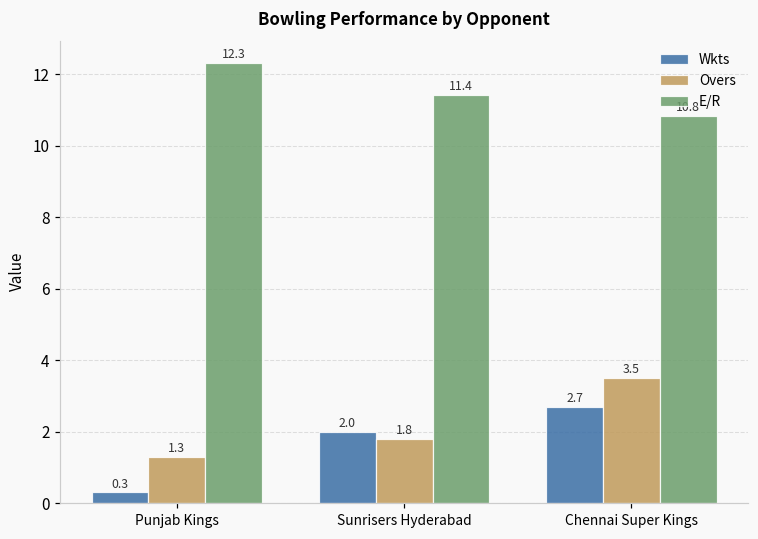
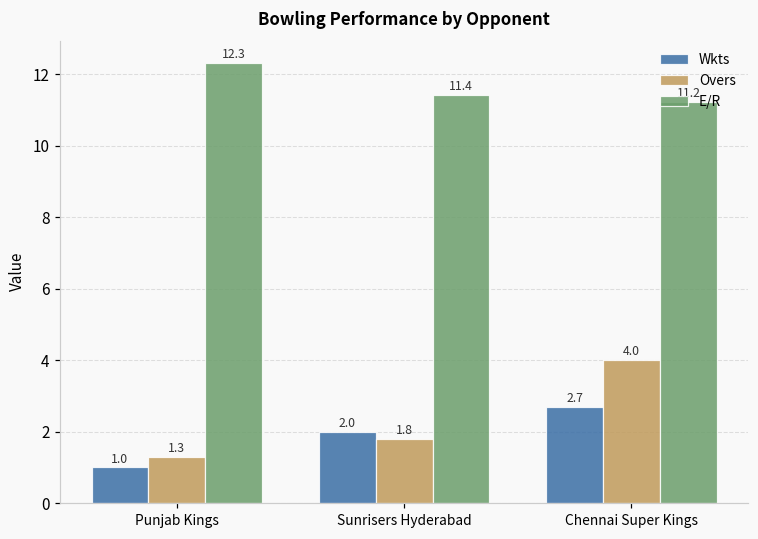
  {
    "Wkts": {
-     "Punjab Kings": 0.3,
+     "Punjab Kings": 1.0,
      "Sunrisers Hyderabad": 2.0,
      "Chennai Super Kings": 2.7
    },
    "Overs": {
      "Punjab Kings": 1.3,
      "Sunrisers Hyderabad": 1.8,
-     "Chennai Super Kings": 3.5
+     "Chennai Super Kings": 4.0
    },
    "E/R": {
      "Punjab Kings": 12.3,
      "Sunrisers Hyderabad": 11.4,
-     "Chennai Super Kings": 10.8
+     "Chennai Super Kings": 11.2
    }
  }
